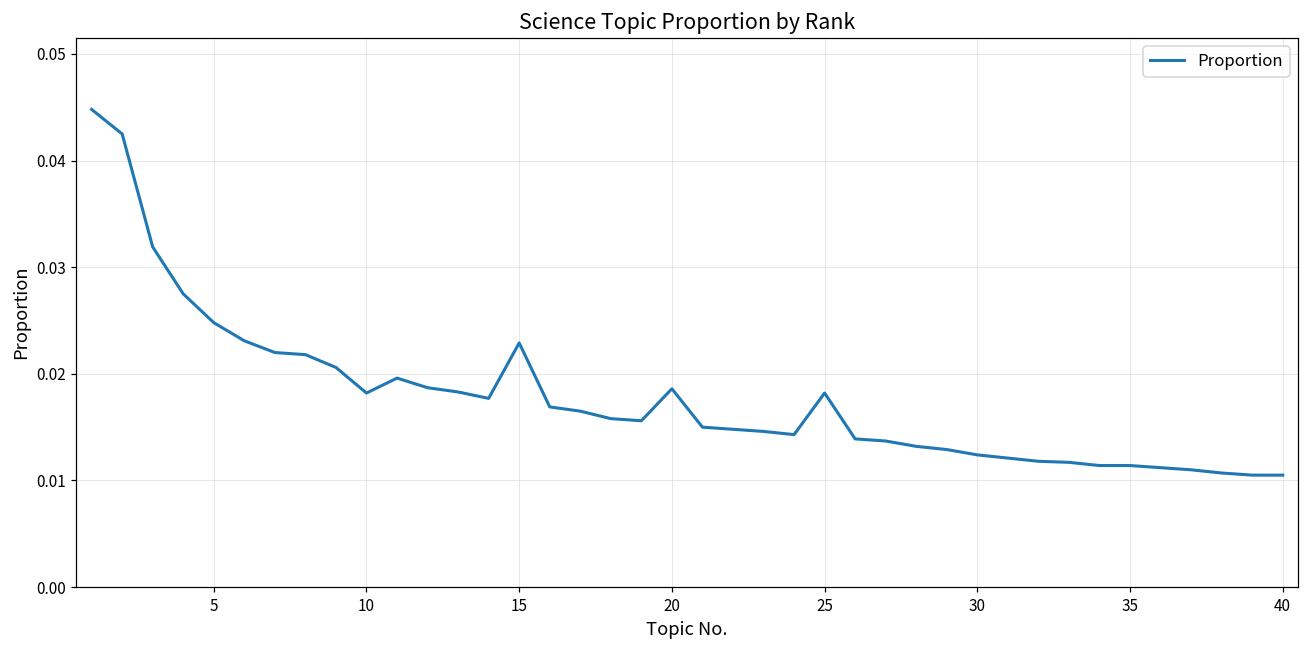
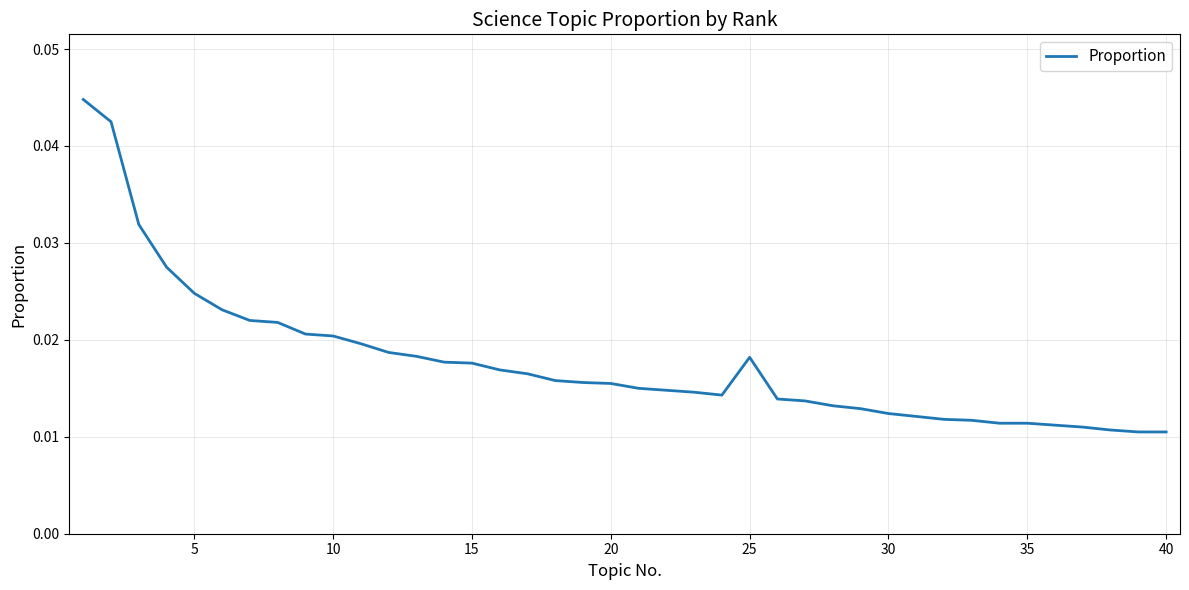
  {
    "5": 0.025,
-   "10": 0.018,
-   "15": 0.023,
-   "20": 0.019,
+   "10": 0.020,
+   "15": 0.018,
+   "20": 0.016,
    "25": 0.018,
    "30": 0.012,
    "35": 0.011,
    "40": 0.011
  }
